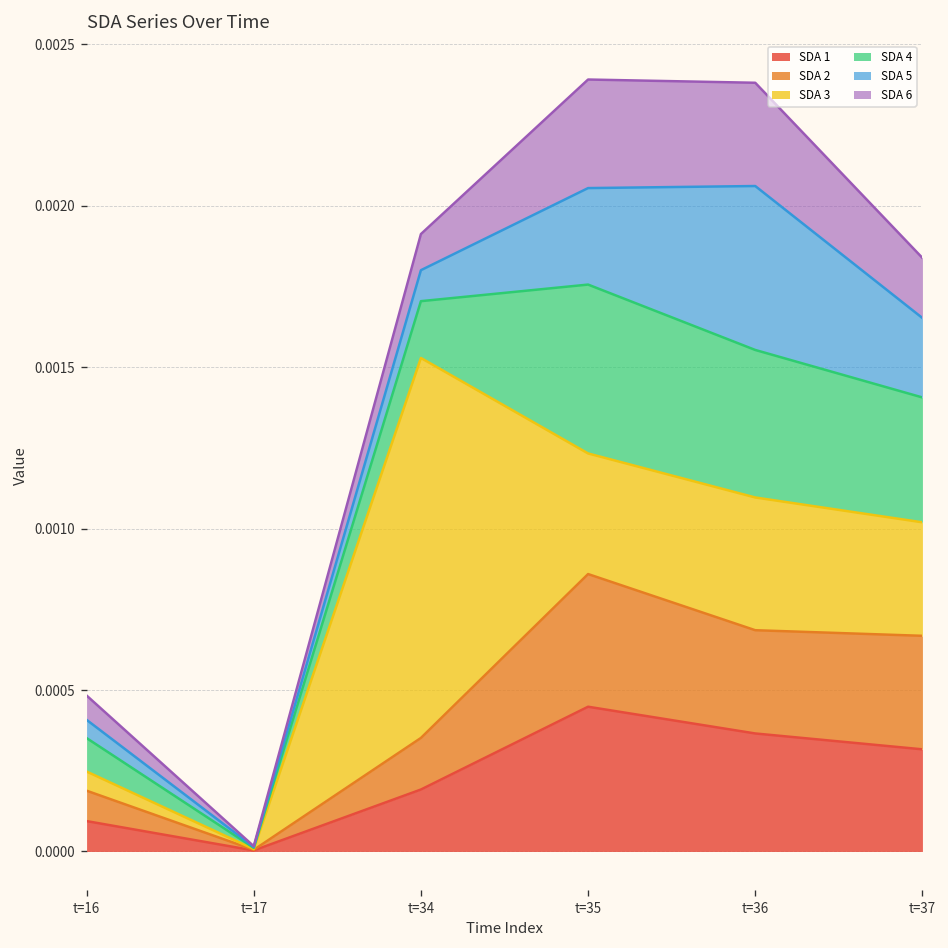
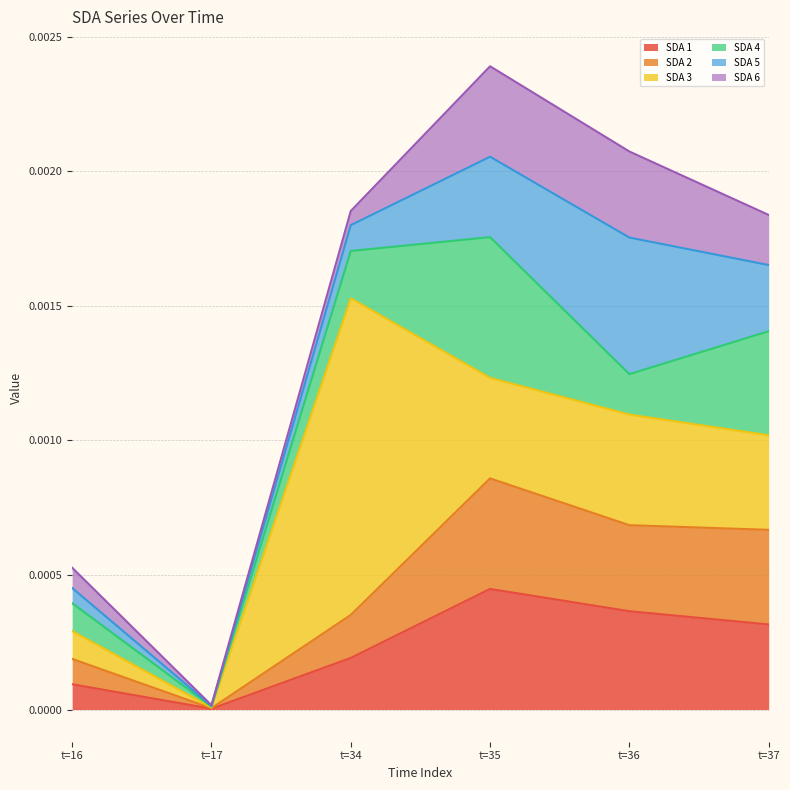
  {
    "SDA 3": {
-     "t=16": 0.00006,
+     "t=16": 0.00010,
      "t=34": 0.00118,
      "t=35": 0.00037,
      "t=36": 0.00041,
      "t=37": 0.00035
    },
    "SDA 4": {
      "t=16": 0.00010,
      "t=34": 0.00018,
      "t=35": 0.00052,
-     "t=36": 0.00046,
+     "t=36": 0.00015,
      "t=37": 0.00039
    },
    "SDA 5": {
      "t=16": 0.00006,
      "t=34": 0.00010,
      "t=35": 0.00030,
      "t=36": 0.00051,
      "t=37": 0.00025
    },
    "SDA 6": {
      "t=16": 0.00008,
-     "t=34": 0.00011,
+     "t=34": 0.00005,
      "t=35": 0.00034,
      "t=36": 0.00032,
      "t=37": 0.00019
    }
  }
